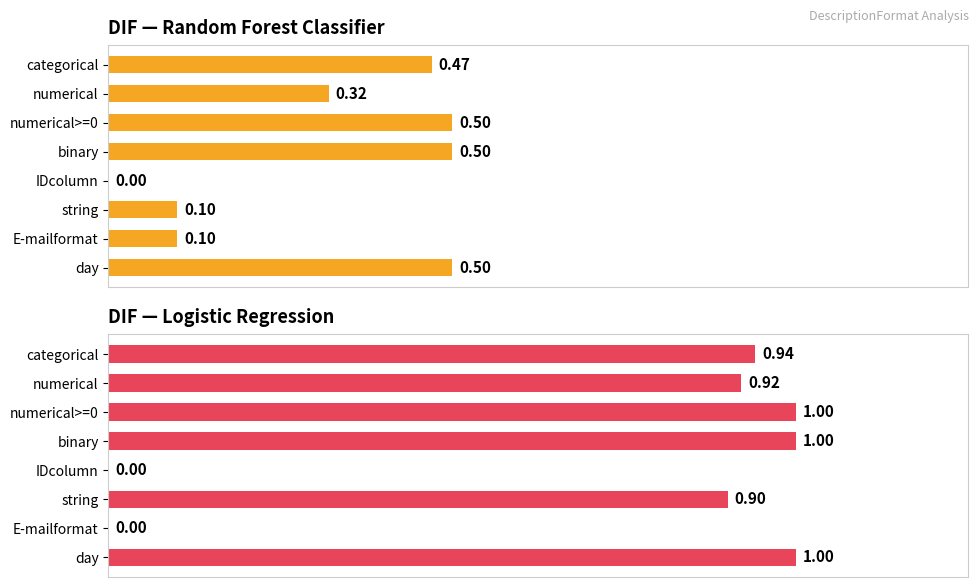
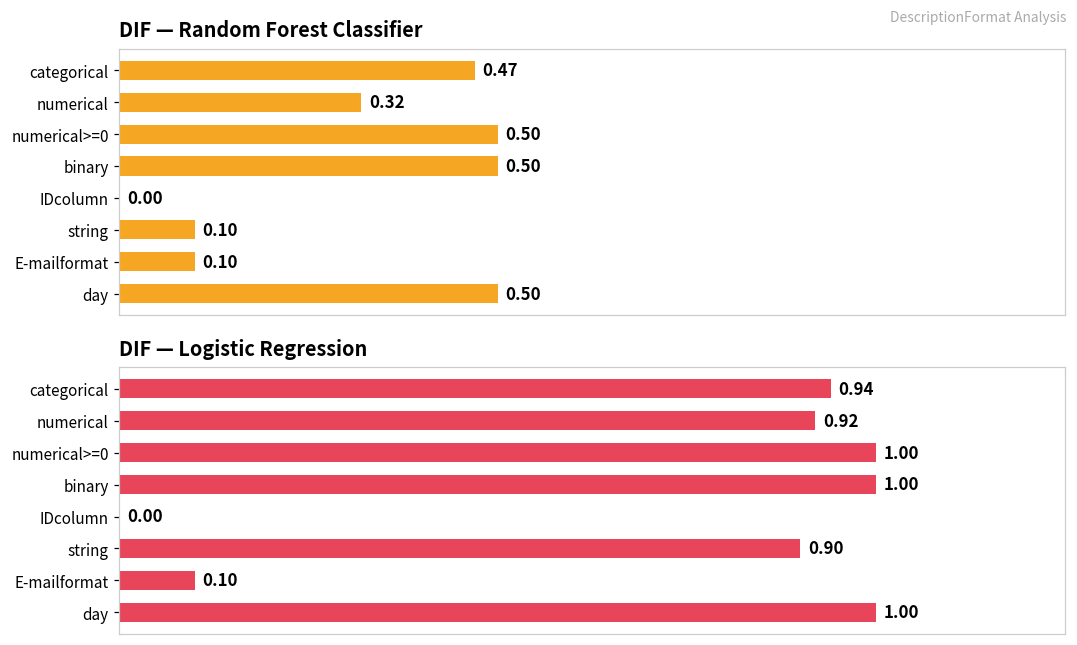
  {
    "DIF — Random Forest Classifier": {
      "categorical": 0.47,
      "numerical": 0.32,
      "numerical>=0": 0.50,
      "binary": 0.50,
      "IDcolumn": 0.00,
      "string": 0.10,
      "E-mailformat": 0.10,
      "day": 0.50
    },
    "DIF — Logistic Regression": {
      "categorical": 0.94,
      "numerical": 0.92,
      "numerical>=0": 1.00,
      "binary": 1.00,
      "IDcolumn": 0.00,
      "string": 0.90,
-     "E-mailformat": 0.00,
+     "E-mailformat": 0.10,
      "day": 1.00
    }
  }
